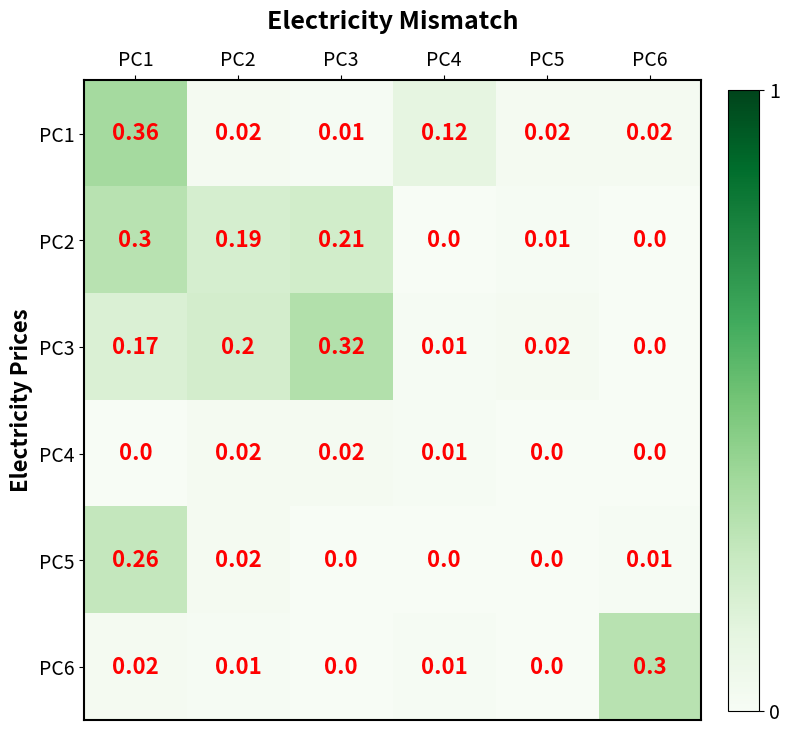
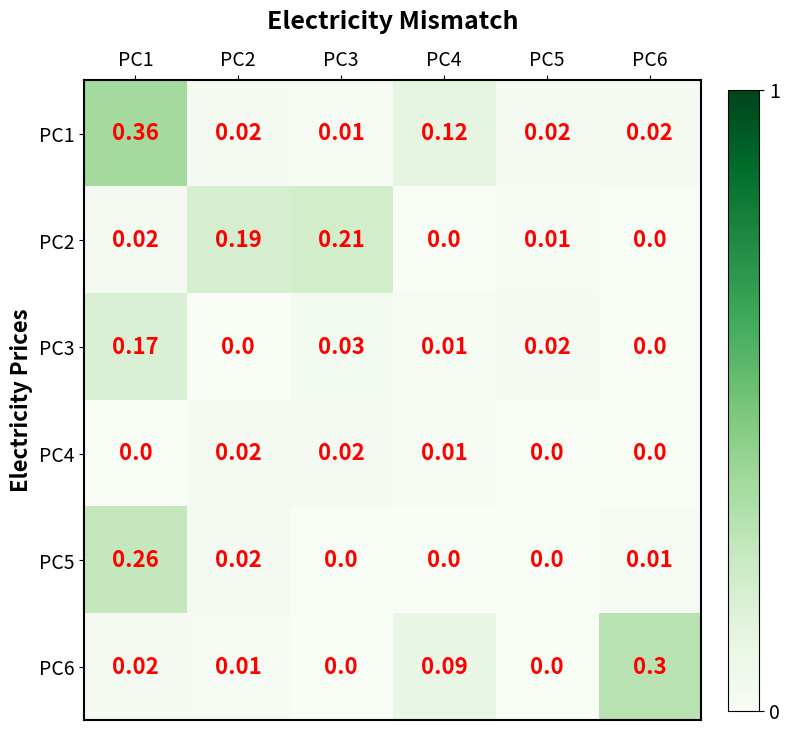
  {
    "PC1": {
      "PC1": 0.36,
      "PC2": 0.02,
      "PC3": 0.01,
      "PC4": 0.12,
      "PC5": 0.02,
      "PC6": 0.02
    },
    "PC2": {
-     "PC1": 0.3,
+     "PC1": 0.02,
      "PC2": 0.19,
      "PC3": 0.21,
      "PC4": 0.0,
      "PC5": 0.01,
      "PC6": 0.0
    },
    "PC3": {
      "PC1": 0.17,
-     "PC2": 0.2,
-     "PC3": 0.32,
+     "PC2": 0.0,
+     "PC3": 0.03,
      "PC4": 0.01,
      "PC5": 0.02,
      "PC6": 0.0
    },
    "PC4": {
      "PC1": 0.0,
      "PC2": 0.02,
      "PC3": 0.02,
      "PC4": 0.01,
      "PC5": 0.0,
      "PC6": 0.0
    },
    "PC5": {
      "PC1": 0.26,
      "PC2": 0.02,
      "PC3": 0.0,
      "PC4": 0.0,
      "PC5": 0.0,
      "PC6": 0.01
    },
    "PC6": {
      "PC1": 0.02,
      "PC2": 0.01,
      "PC3": 0.0,
-     "PC4": 0.01,
+     "PC4": 0.09,
      "PC5": 0.0,
      "PC6": 0.3
    }
  }
